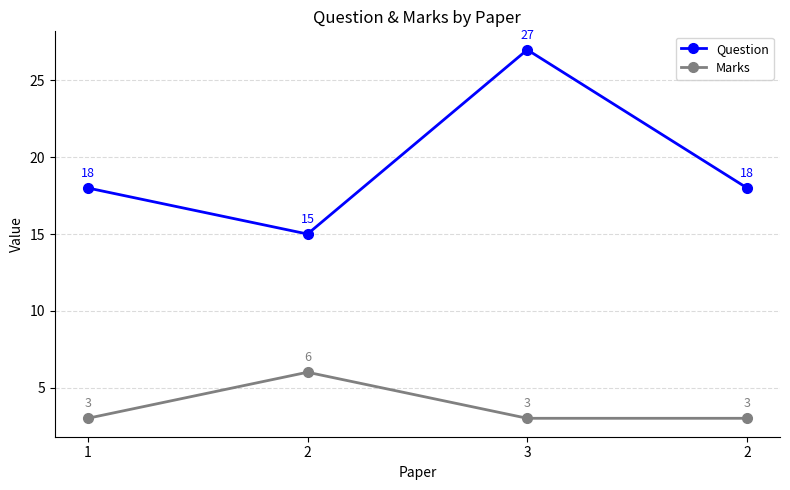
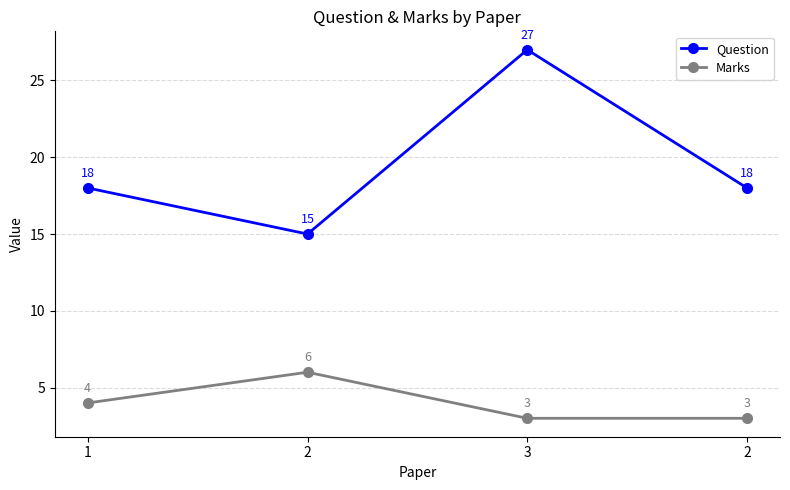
  {
    "Question": {
      "1": 18,
      "3": 27
    },
    "Marks": {
-     "1": 3,
+     "1": 4,
      "3": 3
    }
  }
